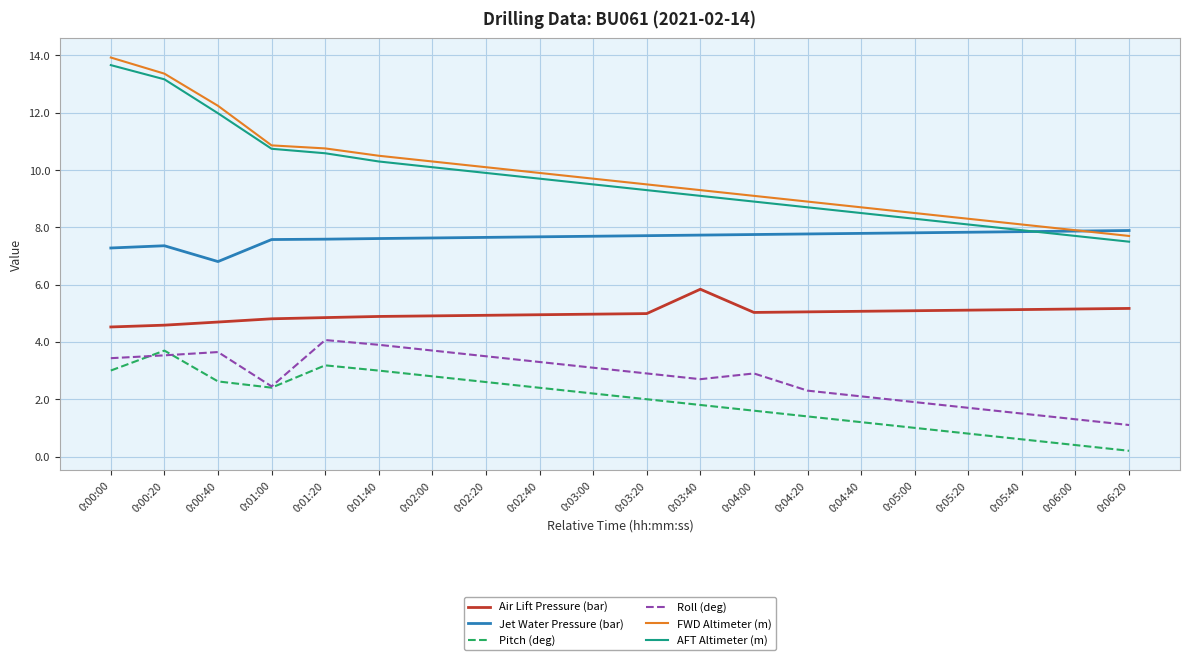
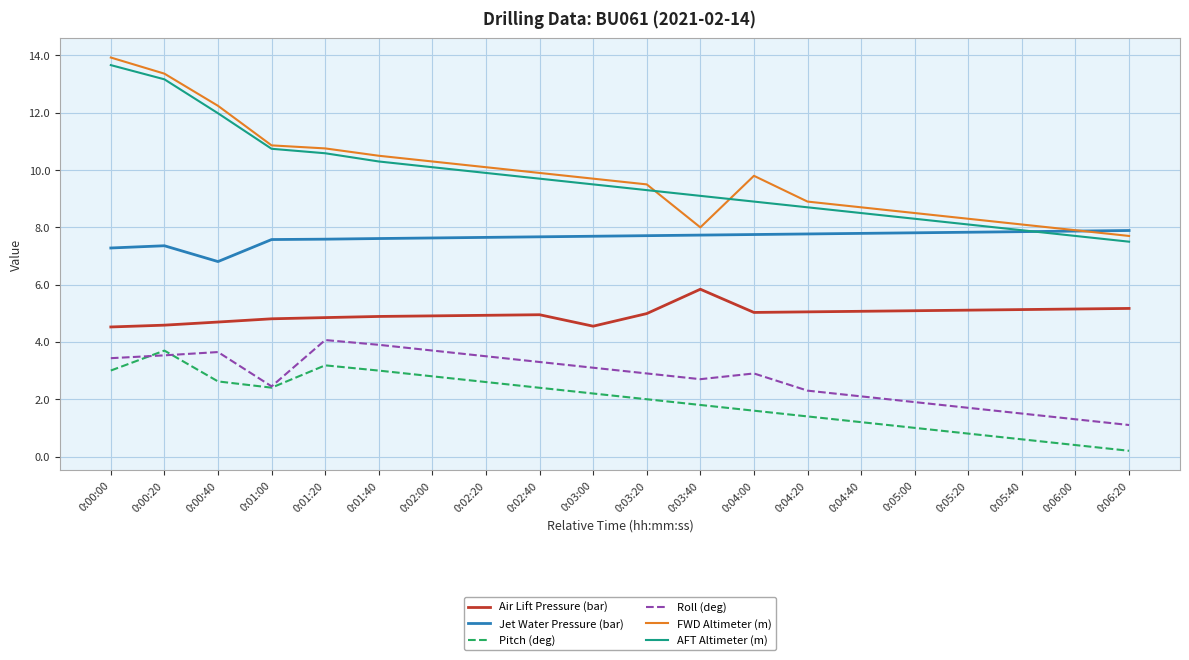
  {
    "Air Lift Pressure (bar)": {
      "0:00:00": 4.5,
      "0:00:20": 4.6,
      "0:00:40": 4.7,
      "0:01:00": 4.8,
      "0:01:20": 4.9,
      "0:01:40": 4.9,
      "0:02:00": 4.9,
      "0:02:20": 4.9,
      "0:02:40": 5.0,
-     "0:03:00": 5.0,
+     "0:03:00": 4.6,
      "0:03:20": 5.0,
      "0:03:40": 5.8,
      "0:04:00": 5.0,
      "0:04:20": 5.1,
      "0:04:40": 5.1,
      "0:05:00": 5.1,
      "0:05:20": 5.1,
      "0:05:40": 5.1,
      "0:06:00": 5.2,
      "0:06:20": 5.2
    },
    "Jet Water Pressure (bar)": {
      "0:00:00": 7.3,
      "0:00:20": 7.4,
      "0:00:40": 6.8,
      "0:01:00": 7.6,
      "0:01:20": 7.6,
      "0:01:40": 7.6,
      "0:02:00": 7.6,
      "0:02:20": 7.7,
      "0:02:40": 7.7,
      "0:03:00": 7.7,
      "0:03:20": 7.7,
      "0:03:40": 7.7,
      "0:04:00": 7.8,
      "0:04:20": 7.8,
      "0:04:40": 7.8,
      "0:05:00": 7.8,
      "0:05:20": 7.8,
      "0:06:20": 7.9
    },
    "Roll (deg)": {
      "0:00:00": 3.4,
      "0:00:20": 3.5,
      "0:00:40": 3.6,
      "0:01:20": 4.1,
      "0:01:40": 3.9,
      "0:02:00": 3.7,
      "0:02:20": 3.5,
      "0:02:40": 3.3,
      "0:03:00": 3.1,
      "0:03:20": 2.9,
      "0:03:40": 2.7,
      "0:04:00": 2.9,
      "0:04:20": 2.3,
      "0:04:40": 2.1,
      "0:05:00": 1.9,
      "0:05:20": 1.7,
      "0:05:40": 1.5,
      "0:06:00": 1.3,
      "0:06:20": 1.1
    },
    "FWD Altimeter (m)": {
      "0:00:00": 13.9,
      "0:00:20": 13.4,
      "0:00:40": 12.2,
      "0:01:00": 10.9,
      "0:01:20": 10.8,
      "0:01:40": 10.5,
      "0:02:00": 10.3,
      "0:02:20": 10.1,
      "0:02:40": 9.9,
      "0:03:00": 9.7,
      "0:03:20": 9.5,
-     "0:03:40": 9.3,
-     "0:04:00": 9.1,
+     "0:03:40": 8.0,
+     "0:04:00": 9.8,
      "0:04:20": 8.9,
      "0:04:40": 8.7,
      "0:05:00": 8.5,
      "0:05:20": 8.3,
      "0:05:40": 8.1,
      "0:06:20": 7.7
    }
  }
